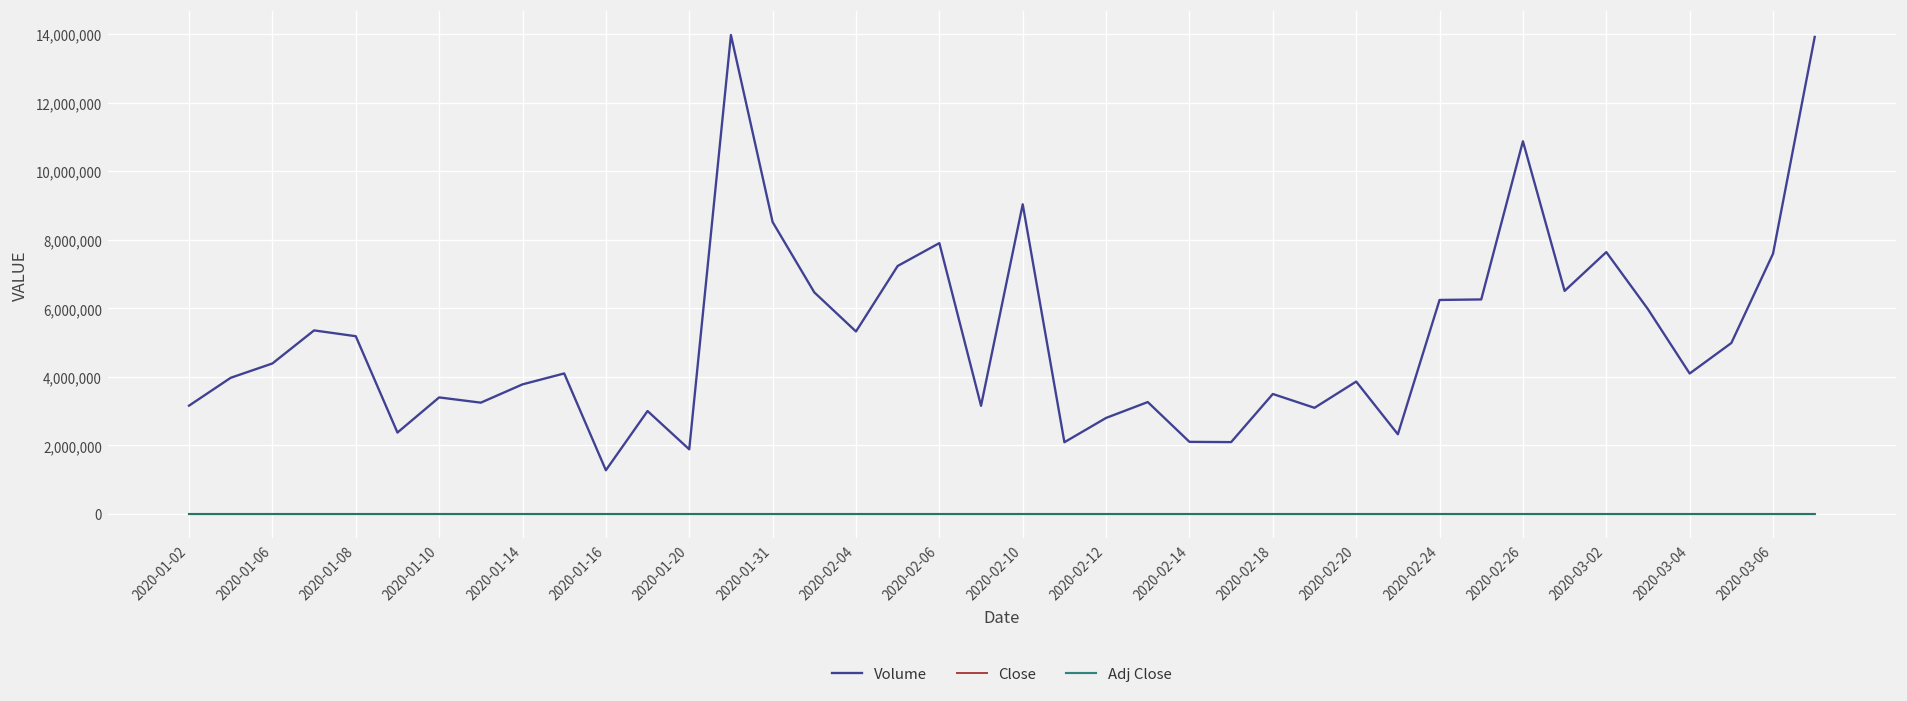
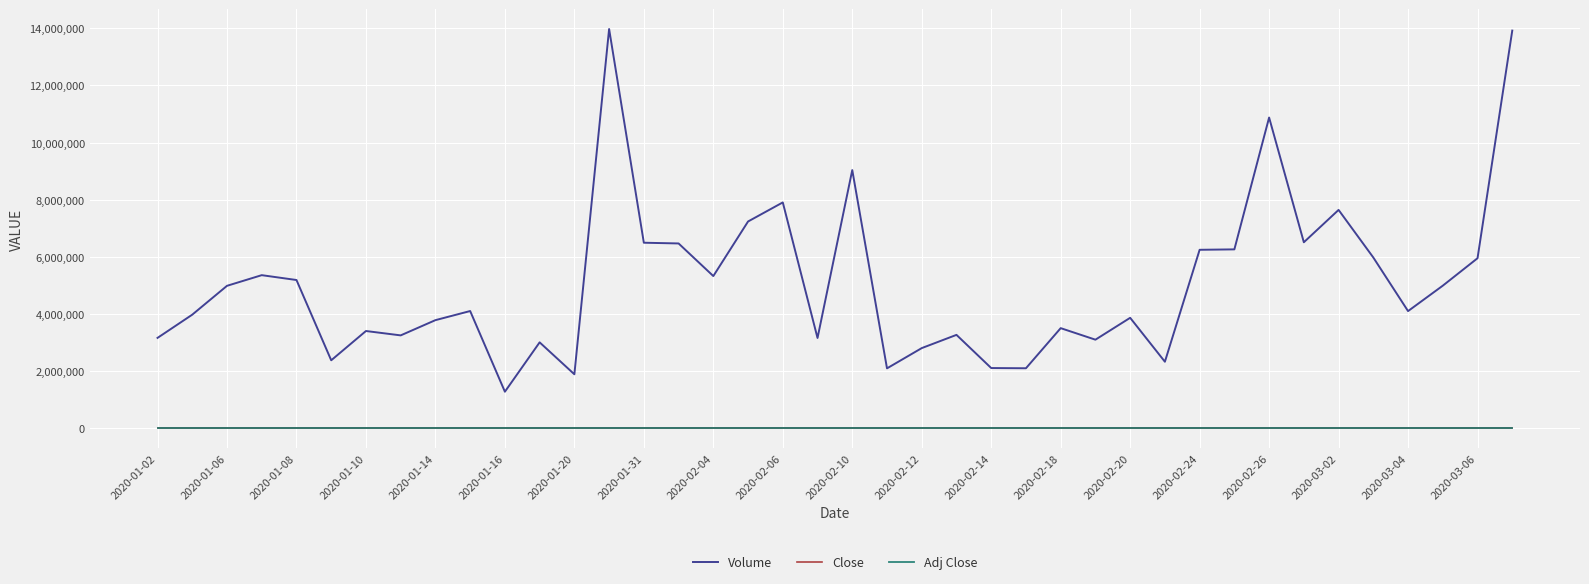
  {
    "Volume": {
      "2020-01-02": "3,200,000",
-     "2020-01-06": "4,400,000",
+     "2020-01-06": "5,000,000",
      "2020-01-08": "5,200,000",
      "2020-01-10": "3,400,000",
      "2020-01-14": "3,800,000",
      "2020-01-16": "1,300,000",
      "2020-01-20": "1,900,000",
-     "2020-01-31": "8,500,000",
+     "2020-01-31": "6,500,000",
      "2020-02-04": "5,300,000",
      "2020-02-06": "7,900,000",
      "2020-02-10": "9,000,000",
      "2020-02-12": "2,800,000",
      "2020-02-14": "2,100,000",
      "2020-02-18": "3,500,000",
      "2020-02-20": "3,900,000",
      "2020-02-24": "6,200,000",
      "2020-02-26": "10,900,000",
      "2020-03-02": "7,600,000",
      "2020-03-04": "4,100,000",
-     "2020-03-06": "7,600,000"
+     "2020-03-06": "5,900,000"
    },
    "Adj Close": {
      "2020-01-02": "0",
      "2020-01-06": "0",
      "2020-01-08": "0",
      "2020-01-10": "0",
      "2020-01-14": "0",
      "2020-01-16": "0",
      "2020-01-20": "0",
      "2020-01-31": "0",
      "2020-02-04": "0",
      "2020-02-06": "0",
      "2020-02-10": "0",
      "2020-02-12": "0",
      "2020-02-14": "0",
      "2020-02-18": "0",
      "2020-02-20": "0",
      "2020-02-24": "0",
      "2020-02-26": "0",
      "2020-03-02": "0",
      "2020-03-04": "0",
      "2020-03-06": "0"
    }
  }
